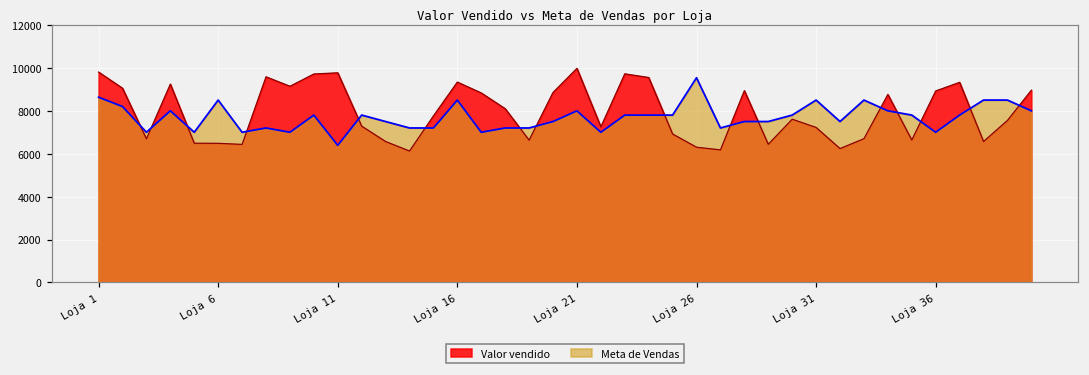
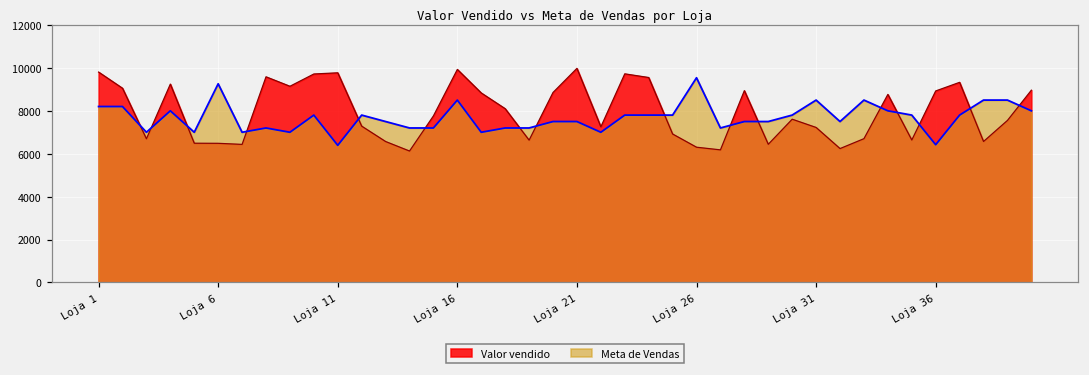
  {
    "Valor vendido": {
      "Loja 1": 9800,
      "Loja 6": 6500,
      "Loja 11": 9800,
-     "Loja 16": 9300,
+     "Loja 16": 9900,
      "Loja 21": 10000,
      "Loja 26": 6300,
      "Loja 31": 7200,
      "Loja 36": 8900
    },
    "Meta de Vendas": {
-     "Loja 1": 8600,
-     "Loja 6": 8500,
+     "Loja 1": 8200,
+     "Loja 6": 9300,
      "Loja 11": 6400,
      "Loja 16": 8500,
-     "Loja 21": 8000,
+     "Loja 21": 7500,
      "Loja 26": 9500,
      "Loja 31": 8500,
-     "Loja 36": 7000
+     "Loja 36": 6400
    }
  }
